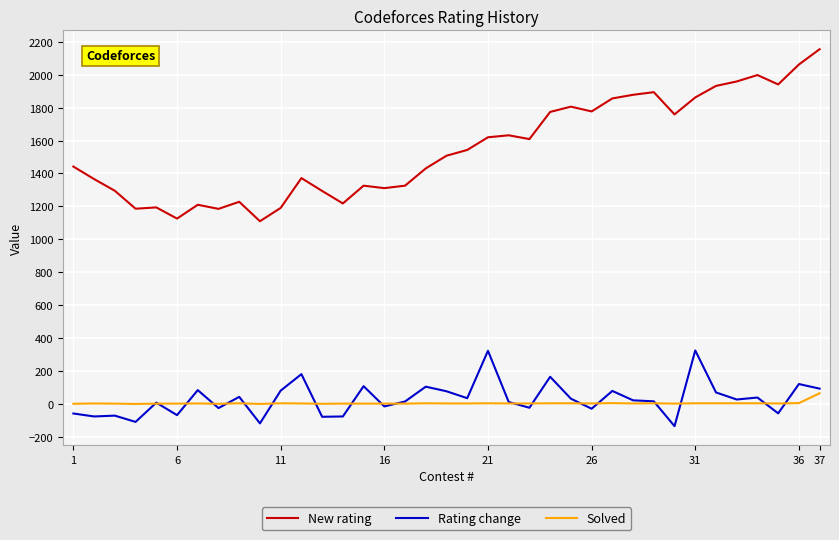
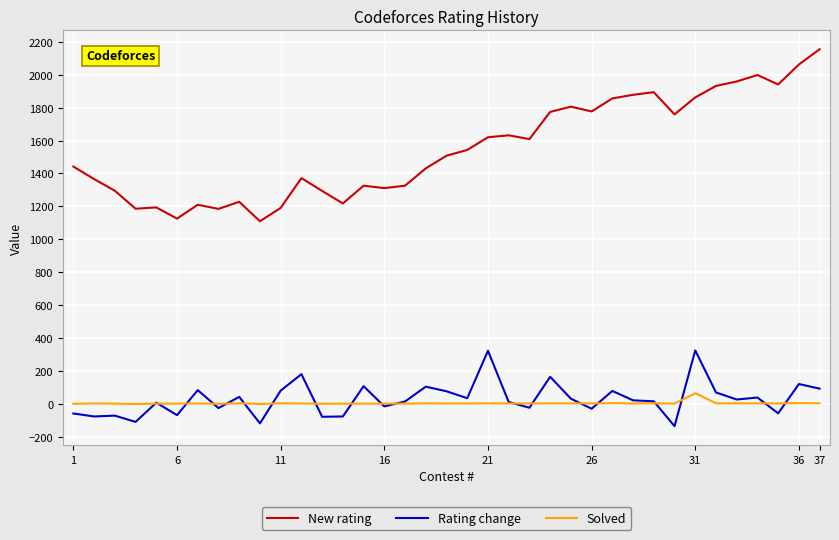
  {
    "New rating": {
      "1": 1440,
      "6": 1130,
      "11": 1190,
      "16": 1310,
      "21": 1620,
      "26": 1780,
      "31": 1860,
      "36": 2060,
      "37": 2160
    },
    "Rating change": {
      "1": -60,
      "6": -70,
      "11": 80,
      "16": -20,
      "21": 320,
      "26": -30,
      "31": 330,
      "36": 120,
      "37": 90
    },
    "Solved": {
      "1": 0,
      "6": 0,
      "11": 0,
      "16": 0,
      "21": 0,
      "26": 0,
-     "31": 0,
+     "31": 70,
      "36": 10,
-     "37": 70
+     "37": 0
    }
  }
